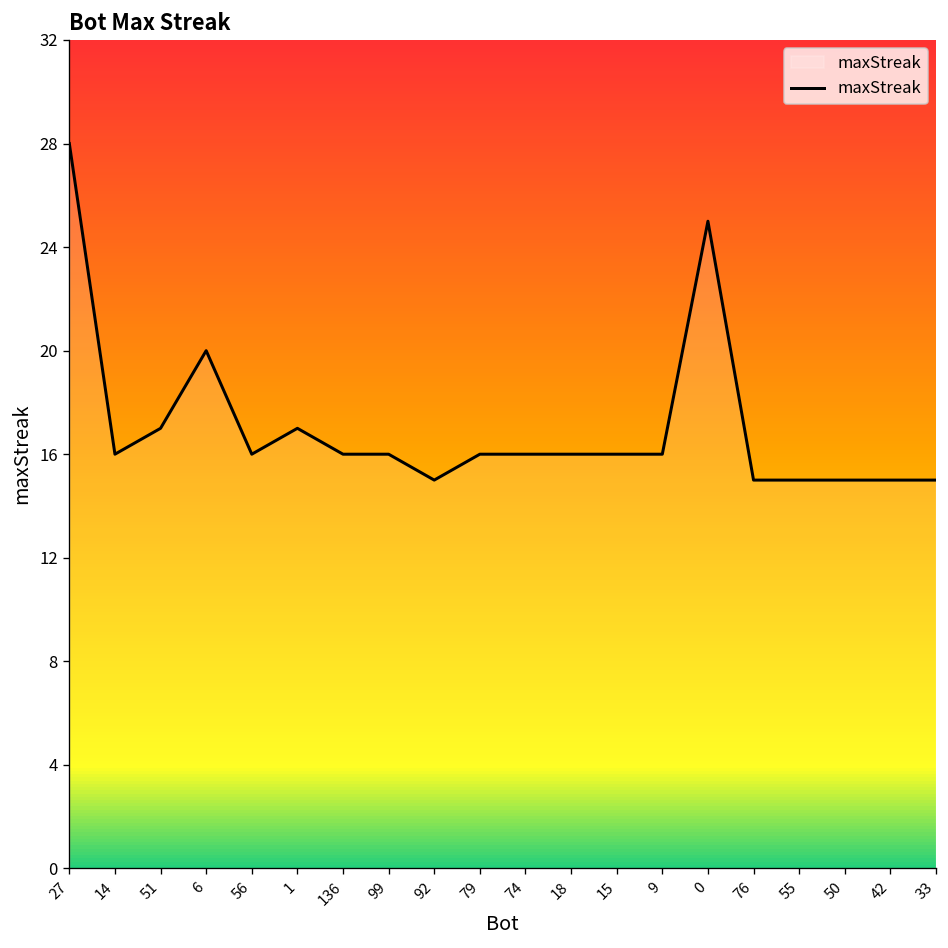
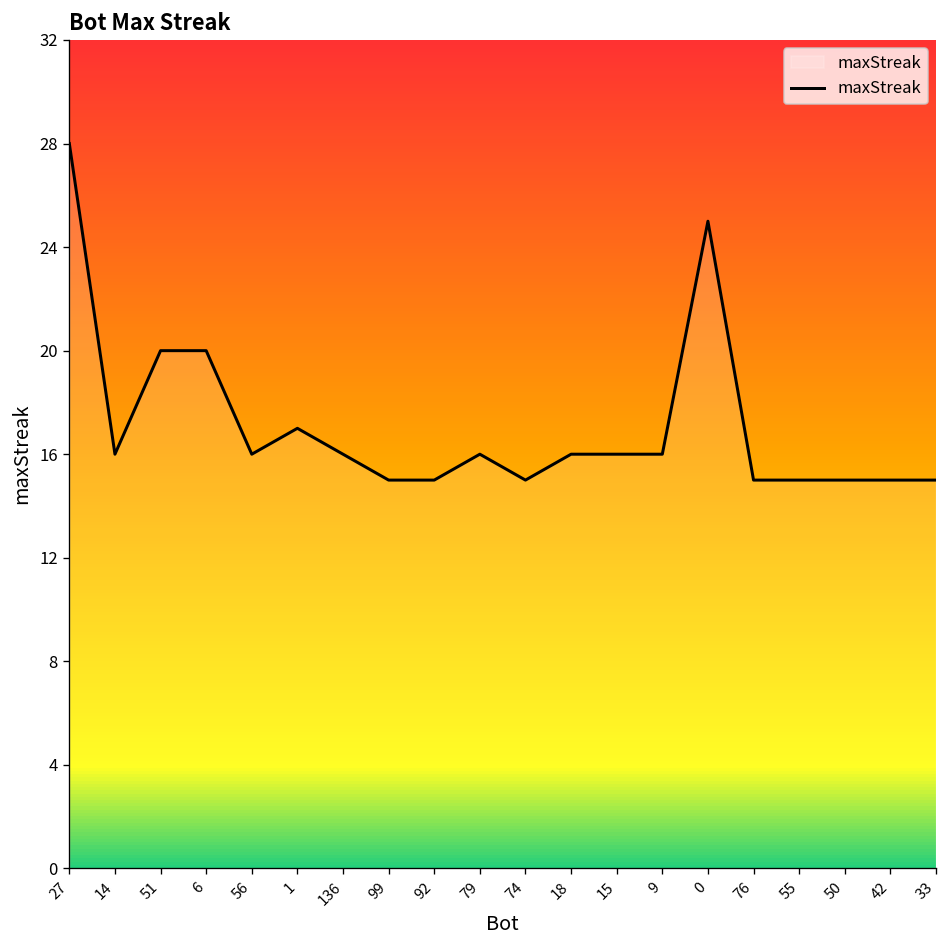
  {
    "27": 28,
    "14": 16,
-   "51": 17,
+   "51": 20,
    "6": 20,
    "56": 16,
    "1": 17,
    "136": 16,
-   "99": 16,
+   "99": 15,
    "92": 15,
    "79": 16,
-   "74": 16,
+   "74": 15,
    "18": 16,
    "15": 16,
    "9": 16,
    "0": 25,
    "76": 15,
    "55": 15,
    "50": 15,
    "42": 15,
    "33": 15
  }
